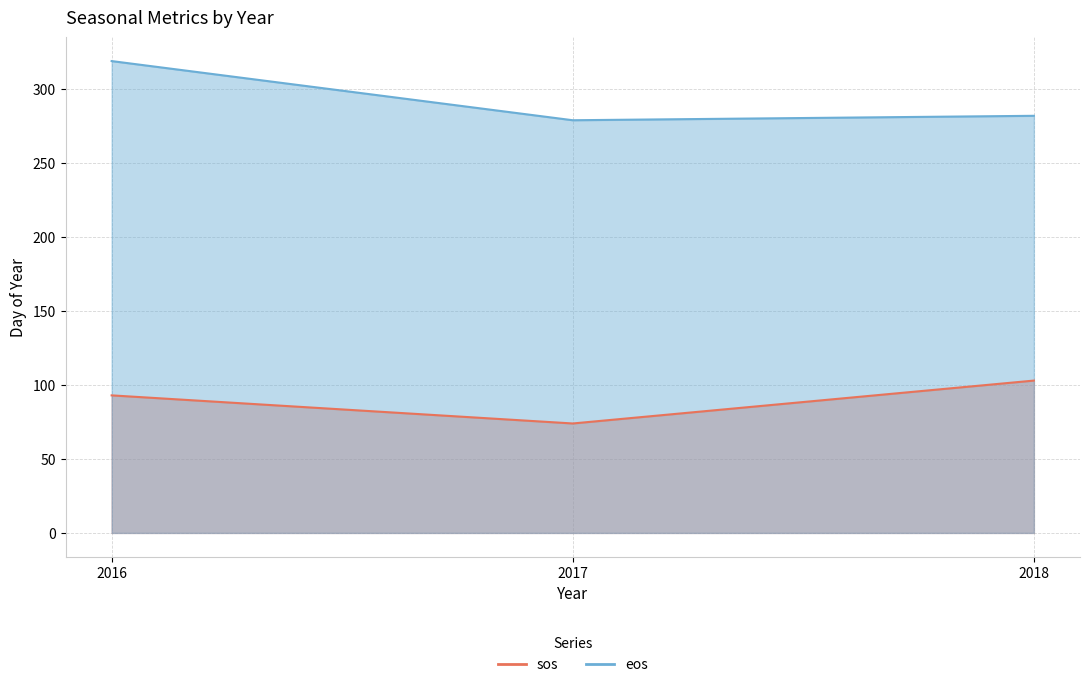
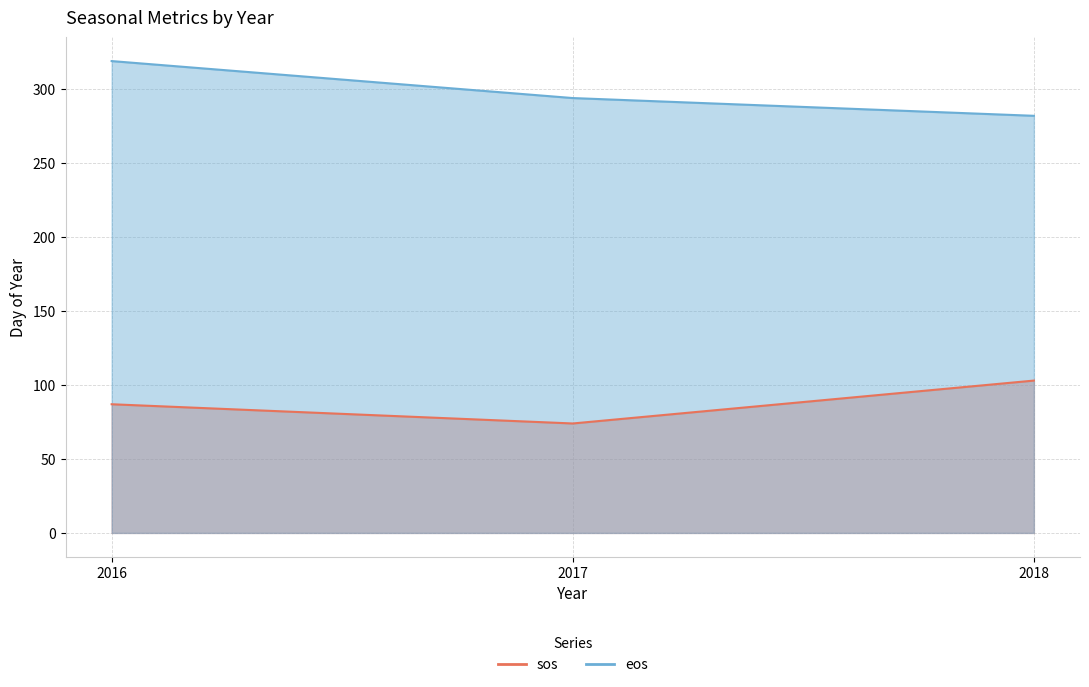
  {
    "sos": {
-     "2016": 93,
+     "2016": 87,
      "2017": 74,
      "2018": 103
    },
    "eos": {
      "2016": 319,
-     "2017": 279,
+     "2017": 294,
      "2018": 282
    }
  }
